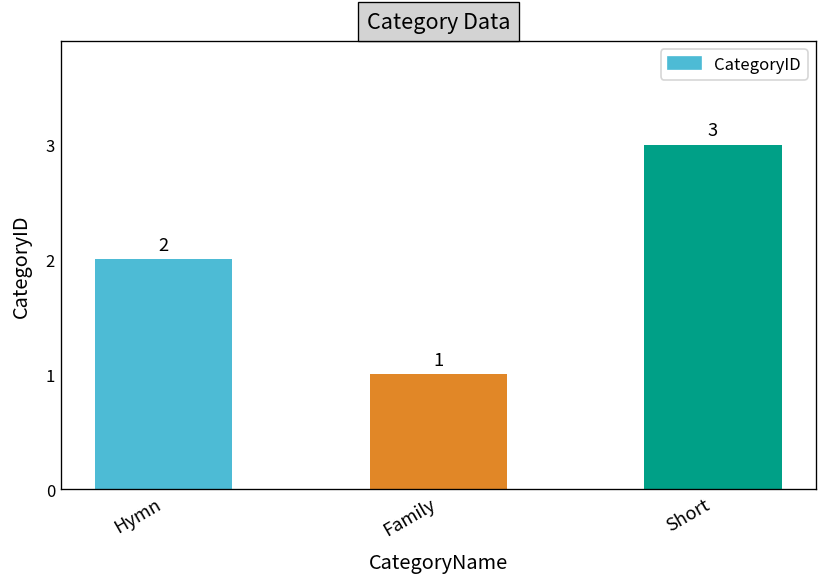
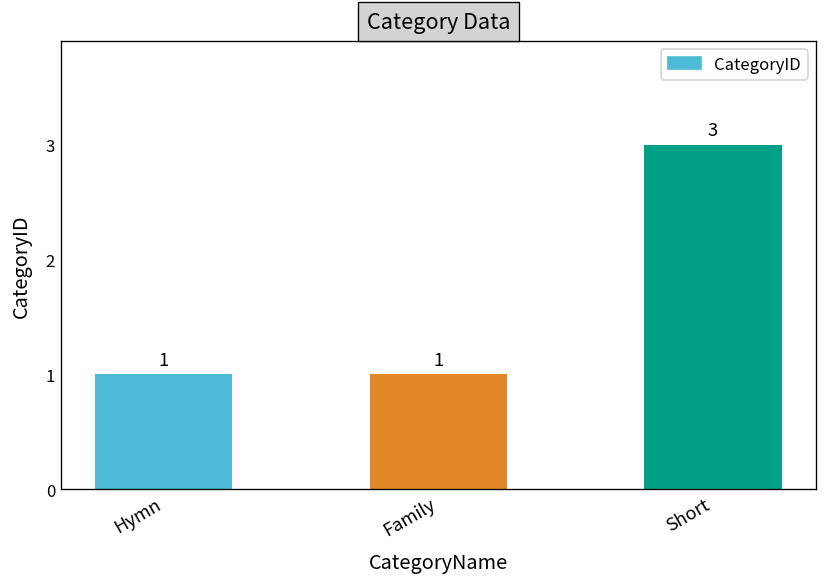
  {
-   "Hymn": 2,
+   "Hymn": 1,
    "Family": 1,
    "Short": 3
  }
